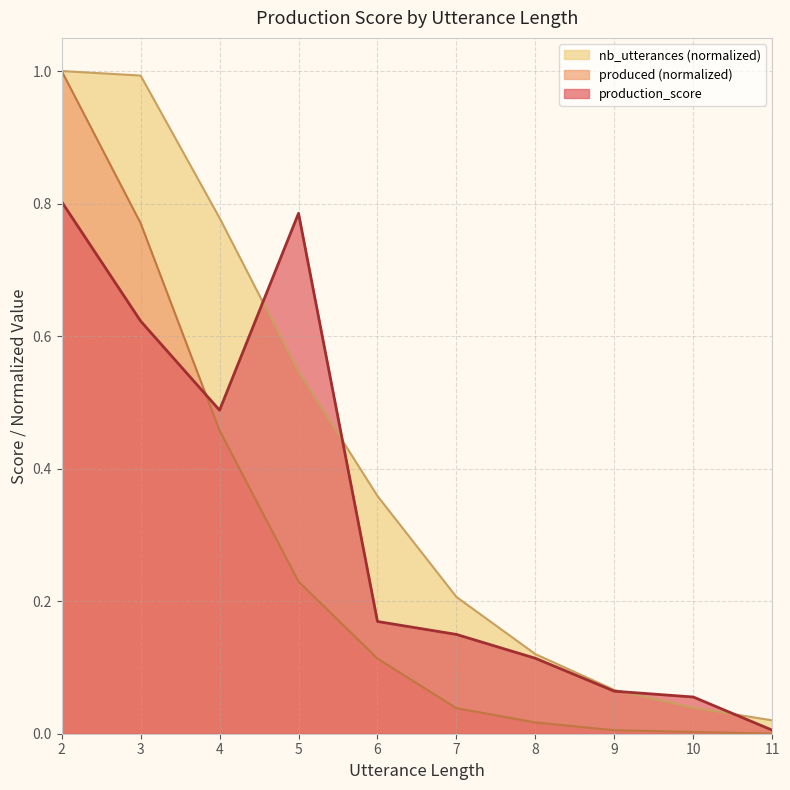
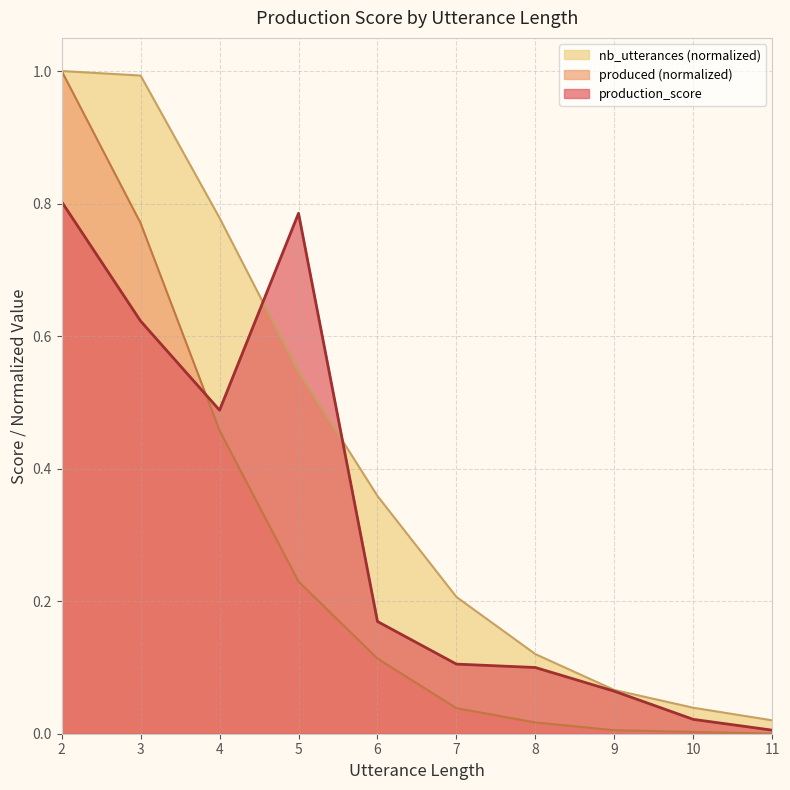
  {
    "production_score": {
      "2": 0.80,
      "3": 0.62,
      "4": 0.49,
      "5": 0.79,
      "6": 0.17,
-     "7": 0.15,
-     "8": 0.11,
-     "10": 0.06,
+     "7": 0.11,
+     "8": 0.10,
+     "10": 0.02,
      "11": 0.01
    }
  }
